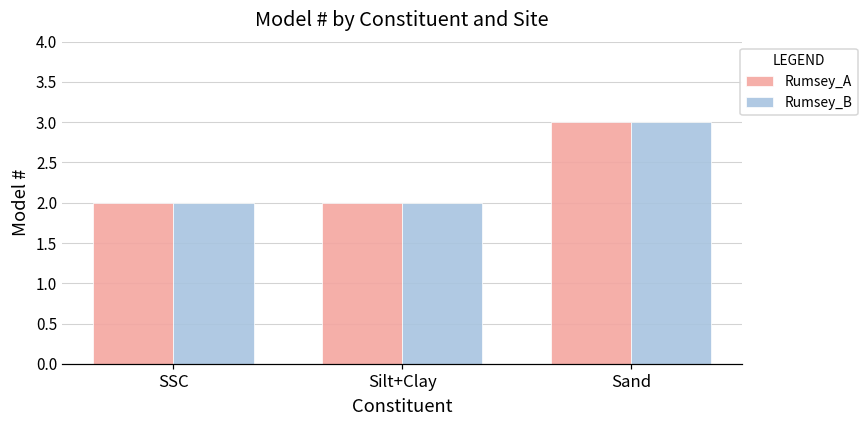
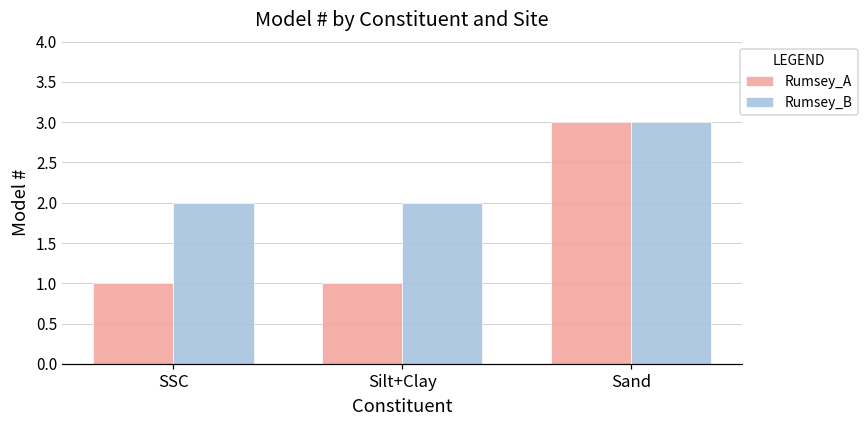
  {
    "Rumsey_A": {
-     "SSC": 2,
-     "Silt+Clay": 2,
+     "SSC": 1,
+     "Silt+Clay": 1,
      "Sand": 3
    },
    "Rumsey_B": {
      "SSC": 2,
      "Silt+Clay": 2,
      "Sand": 3
    }
  }
